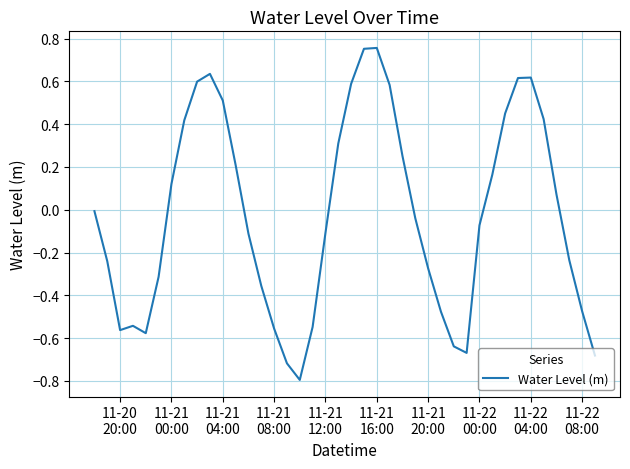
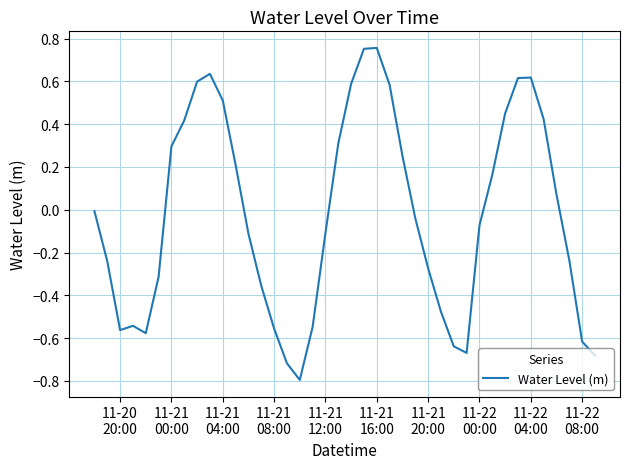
  {
    "11-20 20:00": -0.56,
-   "11-21 00:00": 0.12,
+   "11-21 00:00": 0.30,
    "11-21 04:00": 0.51,
    "11-21 08:00": -0.56,
    "11-21 12:00": -0.11,
    "11-21 16:00": 0.76,
    "11-21 20:00": -0.27,
    "11-22 00:00": -0.07,
    "11-22 04:00": 0.62,
-   "11-22 08:00": -0.47
+   "11-22 08:00": -0.62
  }
